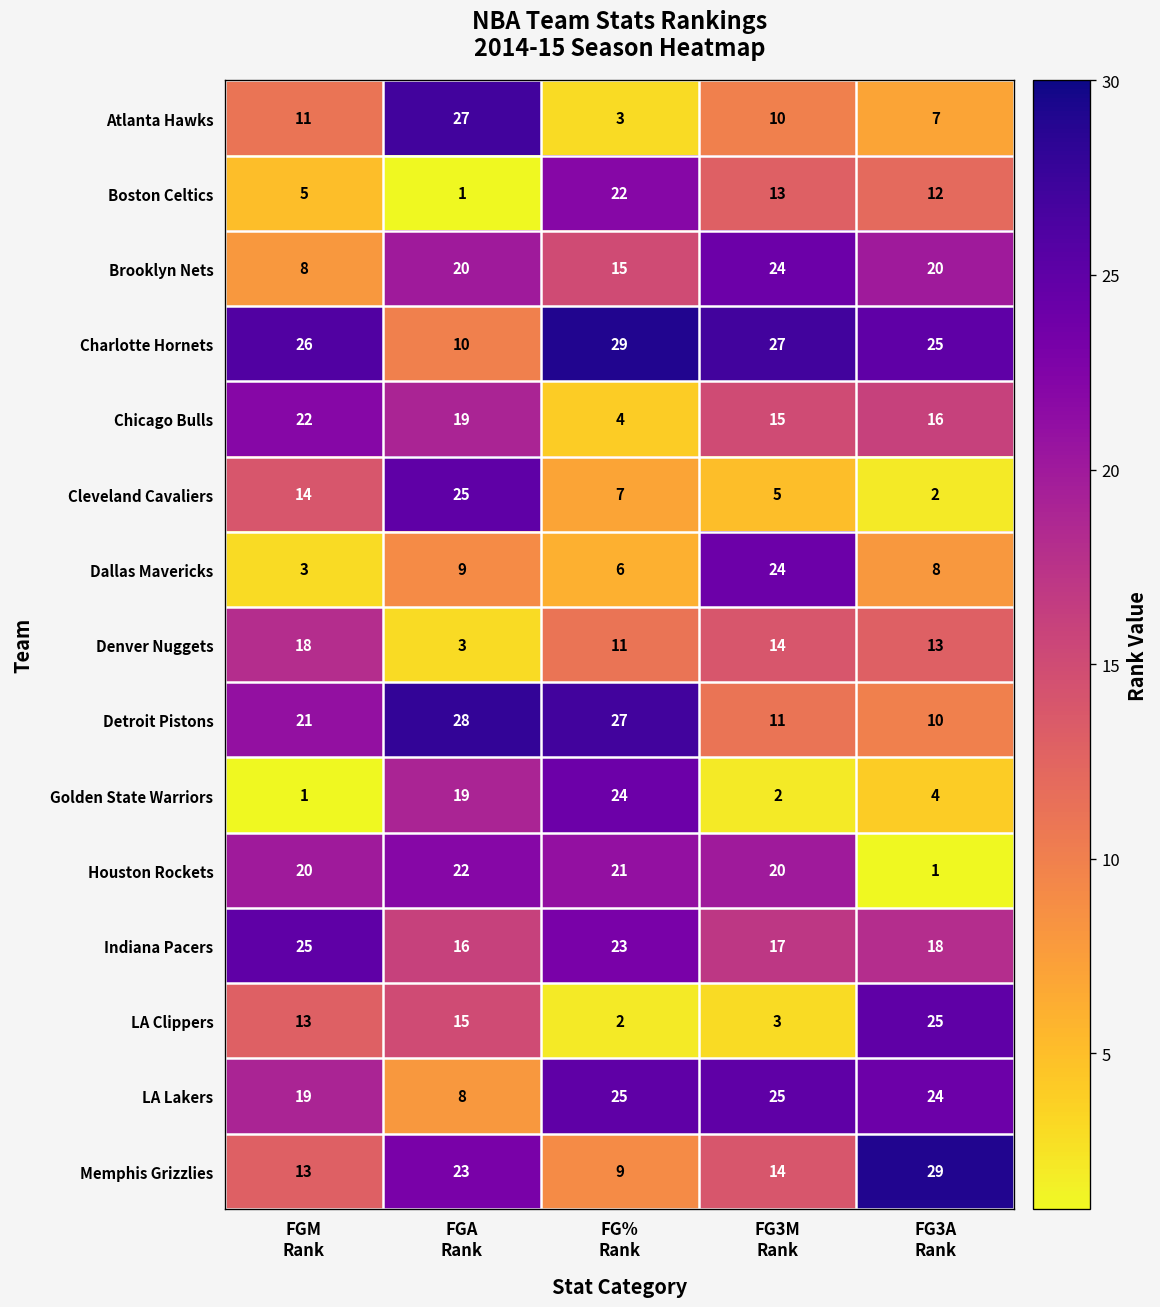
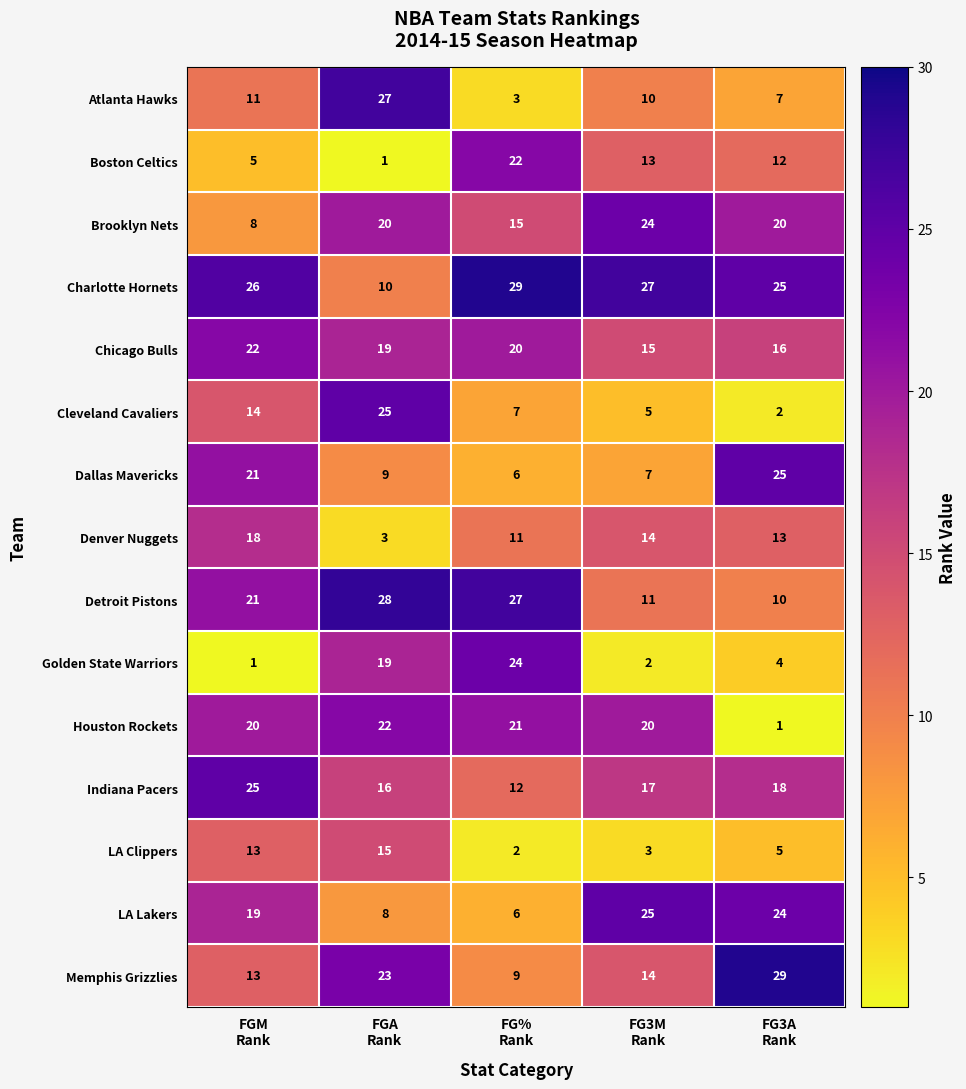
  {
    "Atlanta Hawks": {
      "FGM Rank": 11,
      "FGA Rank": 27,
      "FG% Rank": 3,
      "FG3M Rank": 10,
      "FG3A Rank": 7
    },
    "Boston Celtics": {
      "FGM Rank": 5,
      "FGA Rank": 1,
      "FG% Rank": 22,
      "FG3M Rank": 13,
      "FG3A Rank": 12
    },
    "Brooklyn Nets": {
      "FGM Rank": 8,
      "FGA Rank": 20,
      "FG% Rank": 15,
      "FG3M Rank": 24,
      "FG3A Rank": 20
    },
    "Charlotte Hornets": {
      "FGM Rank": 26,
      "FGA Rank": 10,
      "FG% Rank": 29,
      "FG3M Rank": 27,
      "FG3A Rank": 25
    },
    "Chicago Bulls": {
      "FGM Rank": 22,
      "FGA Rank": 19,
-     "FG% Rank": 4,
+     "FG% Rank": 20,
      "FG3M Rank": 15,
      "FG3A Rank": 16
    },
    "Cleveland Cavaliers": {
      "FGM Rank": 14,
      "FGA Rank": 25,
      "FG% Rank": 7,
      "FG3M Rank": 5,
      "FG3A Rank": 2
    },
    "Dallas Mavericks": {
-     "FGM Rank": 3,
+     "FGM Rank": 21,
      "FGA Rank": 9,
      "FG% Rank": 6,
-     "FG3M Rank": 24,
-     "FG3A Rank": 8
+     "FG3M Rank": 7,
+     "FG3A Rank": 25
    },
    "Denver Nuggets": {
      "FGM Rank": 18,
      "FGA Rank": 3,
      "FG% Rank": 11,
      "FG3M Rank": 14,
      "FG3A Rank": 13
    },
    "Detroit Pistons": {
      "FGM Rank": 21,
      "FGA Rank": 28,
      "FG% Rank": 27,
      "FG3M Rank": 11,
      "FG3A Rank": 10
    },
    "Golden State Warriors": {
      "FGM Rank": 1,
      "FGA Rank": 19,
      "FG% Rank": 24,
      "FG3M Rank": 2,
      "FG3A Rank": 4
    },
    "Houston Rockets": {
      "FGM Rank": 20,
      "FGA Rank": 22,
      "FG% Rank": 21,
      "FG3M Rank": 20,
      "FG3A Rank": 1
    },
    "Indiana Pacers": {
      "FGM Rank": 25,
      "FGA Rank": 16,
-     "FG% Rank": 23,
+     "FG% Rank": 12,
      "FG3M Rank": 17,
      "FG3A Rank": 18
    },
    "LA Clippers": {
      "FGM Rank": 13,
      "FGA Rank": 15,
      "FG% Rank": 2,
      "FG3M Rank": 3,
-     "FG3A Rank": 25
+     "FG3A Rank": 5
    },
    "LA Lakers": {
      "FGM Rank": 19,
      "FGA Rank": 8,
-     "FG% Rank": 25,
+     "FG% Rank": 6,
      "FG3M Rank": 25,
      "FG3A Rank": 24
    },
    "Memphis Grizzlies": {
      "FGM Rank": 13,
      "FGA Rank": 23,
      "FG% Rank": 9,
      "FG3M Rank": 14,
      "FG3A Rank": 29
    }
  }
